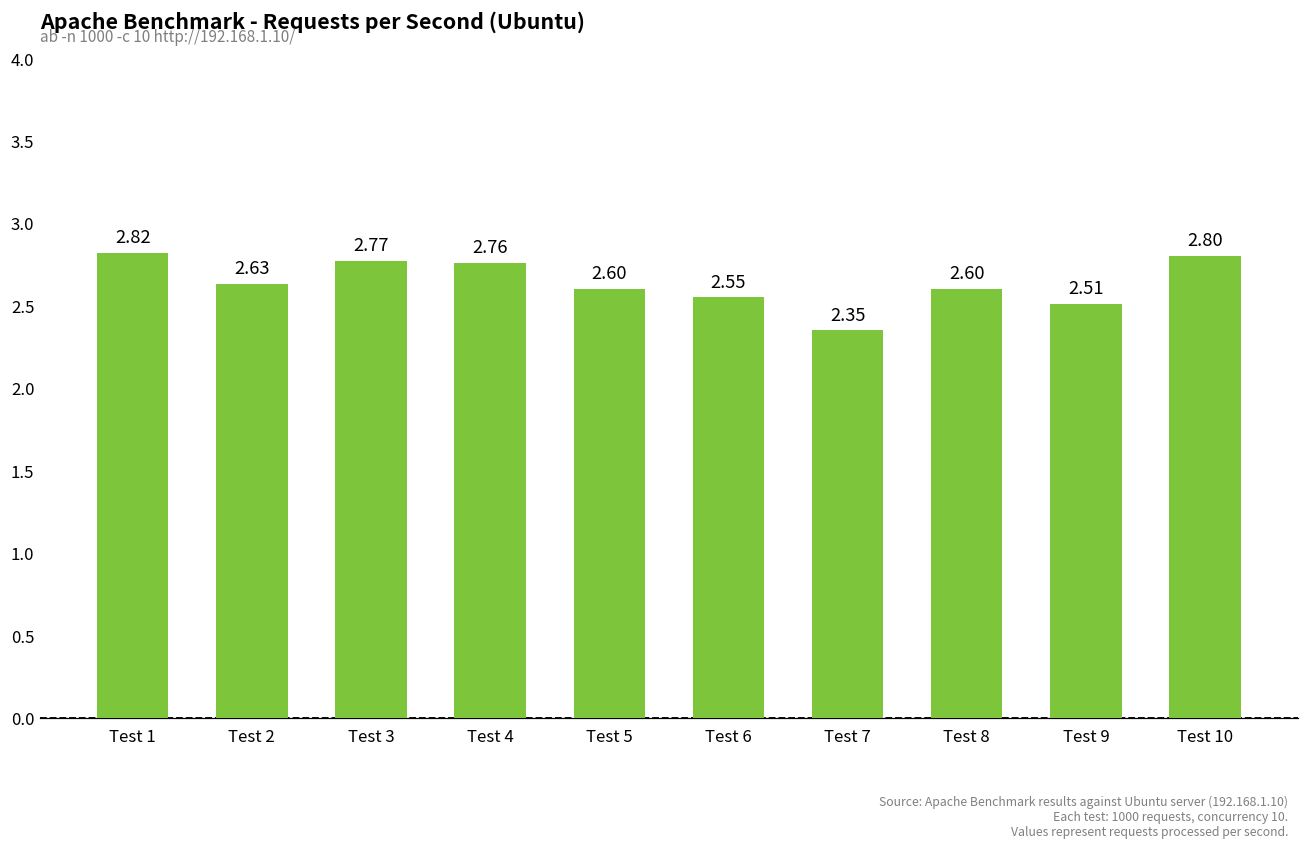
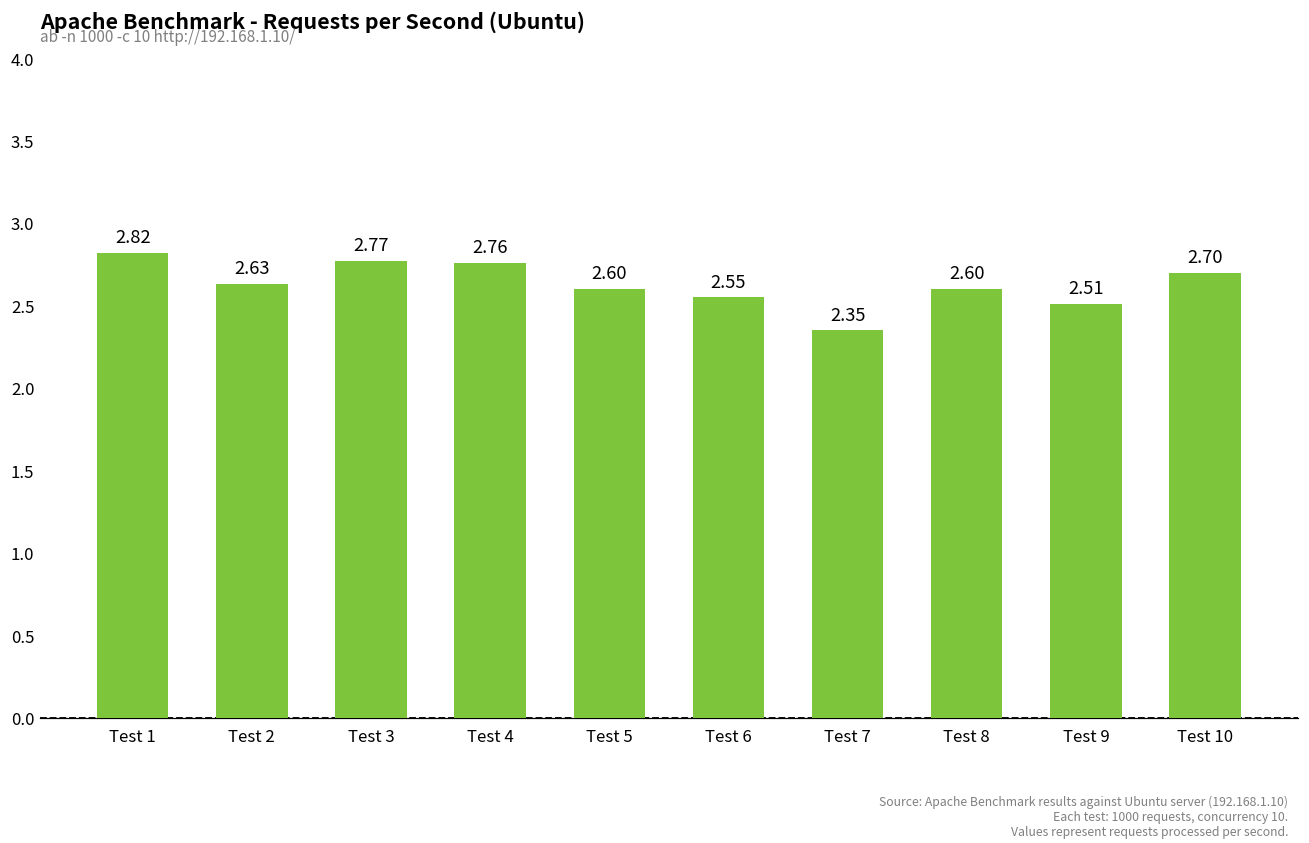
  {
    "Test 1": 2.82,
    "Test 2": 2.63,
    "Test 3": 2.77,
    "Test 4": 2.76,
    "Test 5": 2.60,
    "Test 6": 2.55,
    "Test 7": 2.35,
    "Test 8": 2.60,
    "Test 9": 2.51,
-   "Test 10": 2.80
+   "Test 10": 2.70
  }
